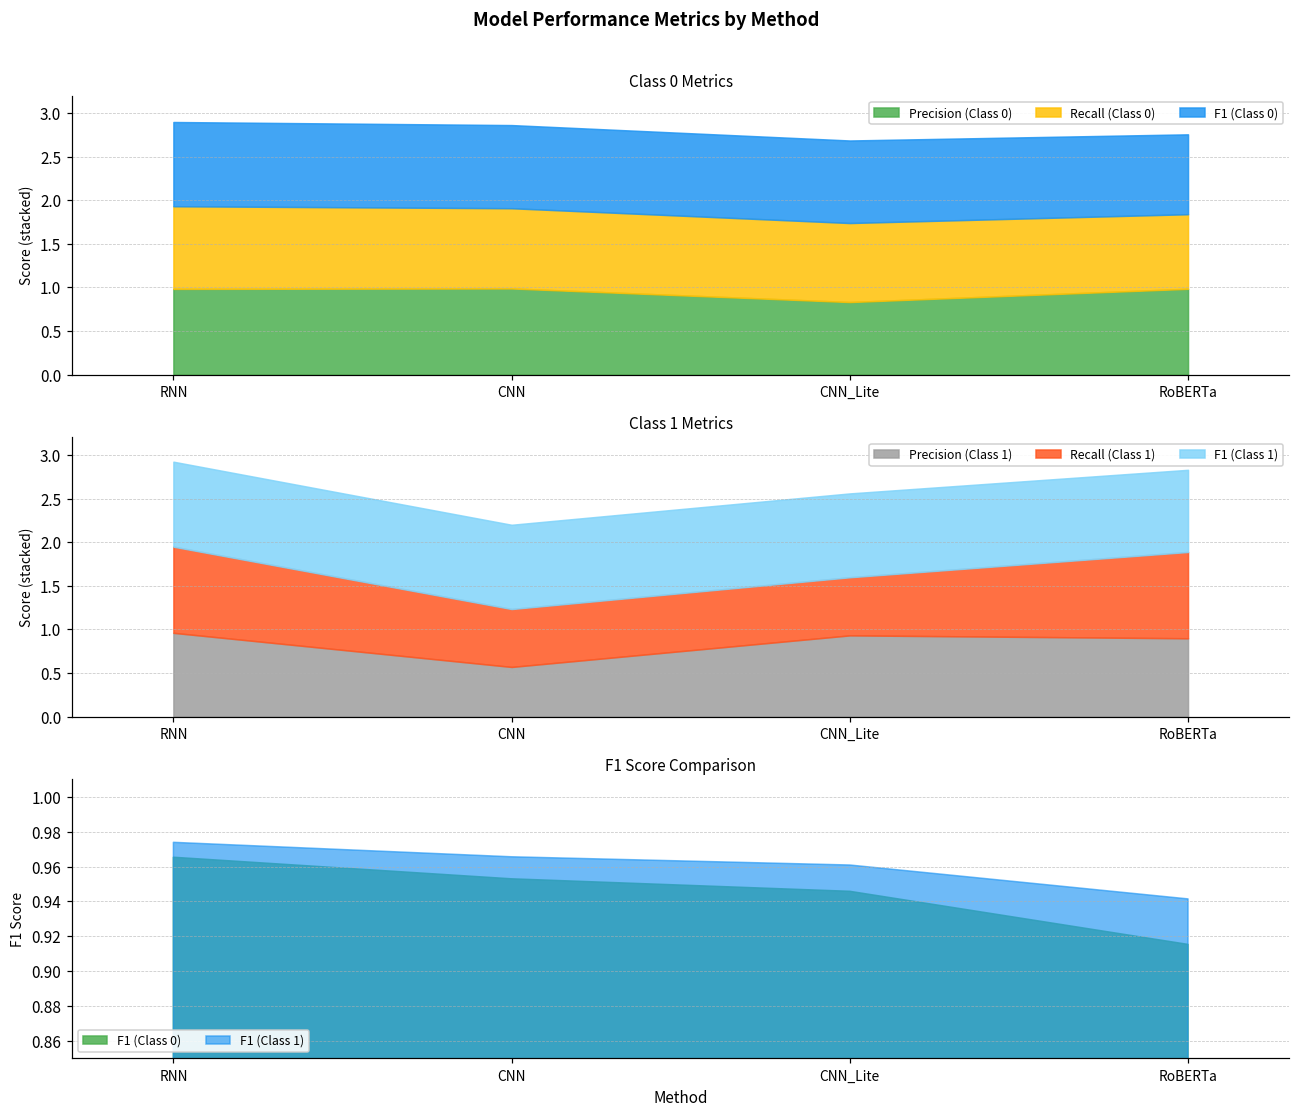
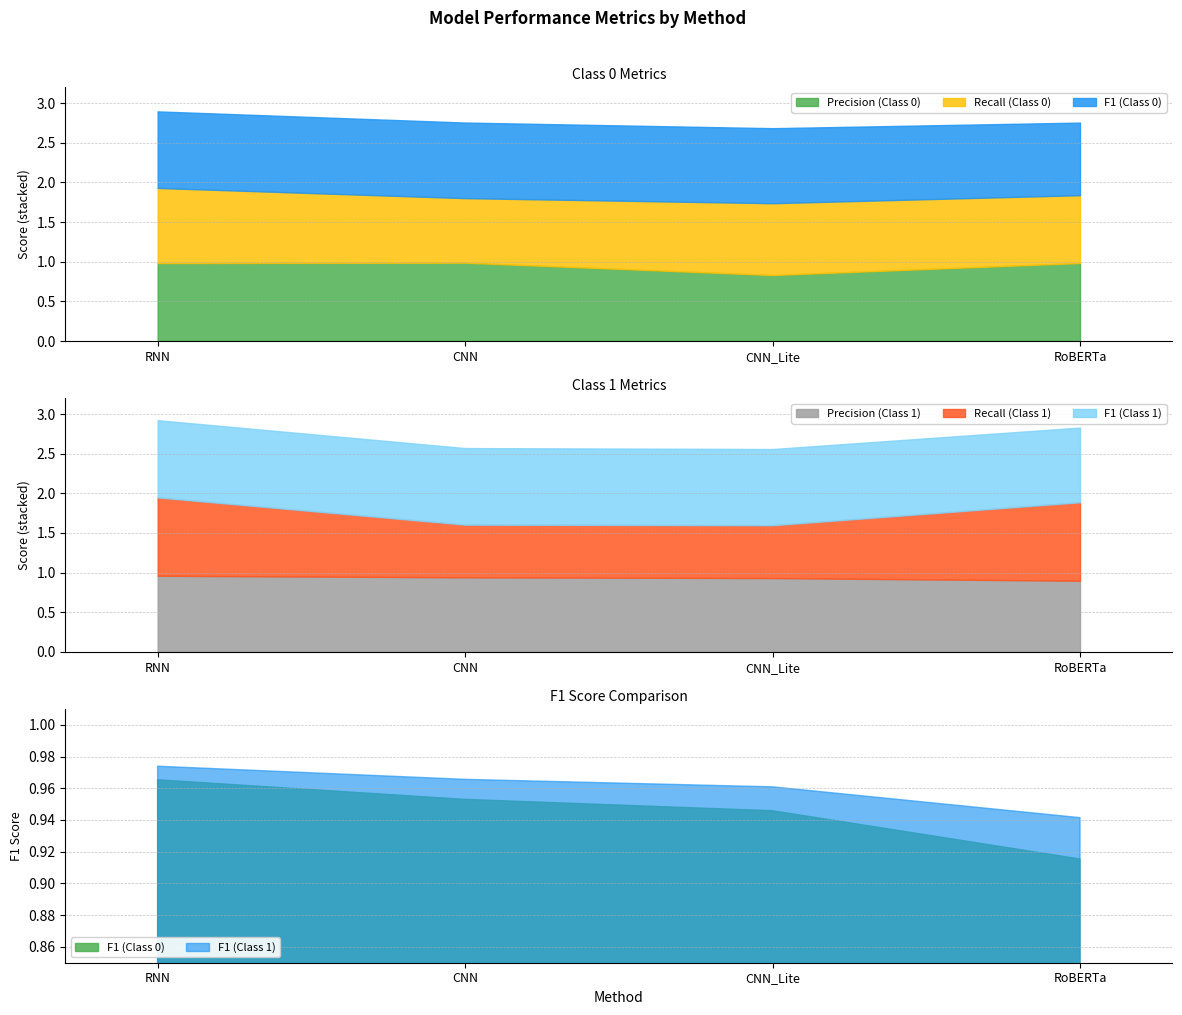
  {
    "Class 0 Metrics": {
      "Precision (Class 0)": {
        "RNN": 1.0,
        "CNN": 1.0,
        "CNN_Lite": 0.8,
        "RoBERTa": 1.0
      },
      "Recall (Class 0)": {
        "RNN": 0.9,
-       "CNN": 0.9,
+       "CNN": 0.8,
        "CNN_Lite": 0.9,
        "RoBERTa": 0.9
      }
    },
    "Class 1 Metrics": {
      "Precision (Class 1)": {
        "RNN": 1.0,
-       "CNN": 0.6,
+       "CNN": 0.9,
        "CNN_Lite": 0.9,
        "RoBERTa": 0.9
      },
      "Recall (Class 1)": {
        "RNN": 1.0,
        "CNN": 0.7,
        "CNN_Lite": 0.7,
        "RoBERTa": 1.0
      }
    },
    "F1 Score Comparison": {
      "F1 (Class 0)": {
        "RNN": 0.965,
        "CNN": 0.953,
        "CNN_Lite": 0.946,
        "RoBERTa": 0.915
      },
      "F1 (Class 1)": {
        "RNN": 0.974,
        "CNN": 0.966,
        "CNN_Lite": 0.961,
        "RoBERTa": 0.941
      }
    }
  }
